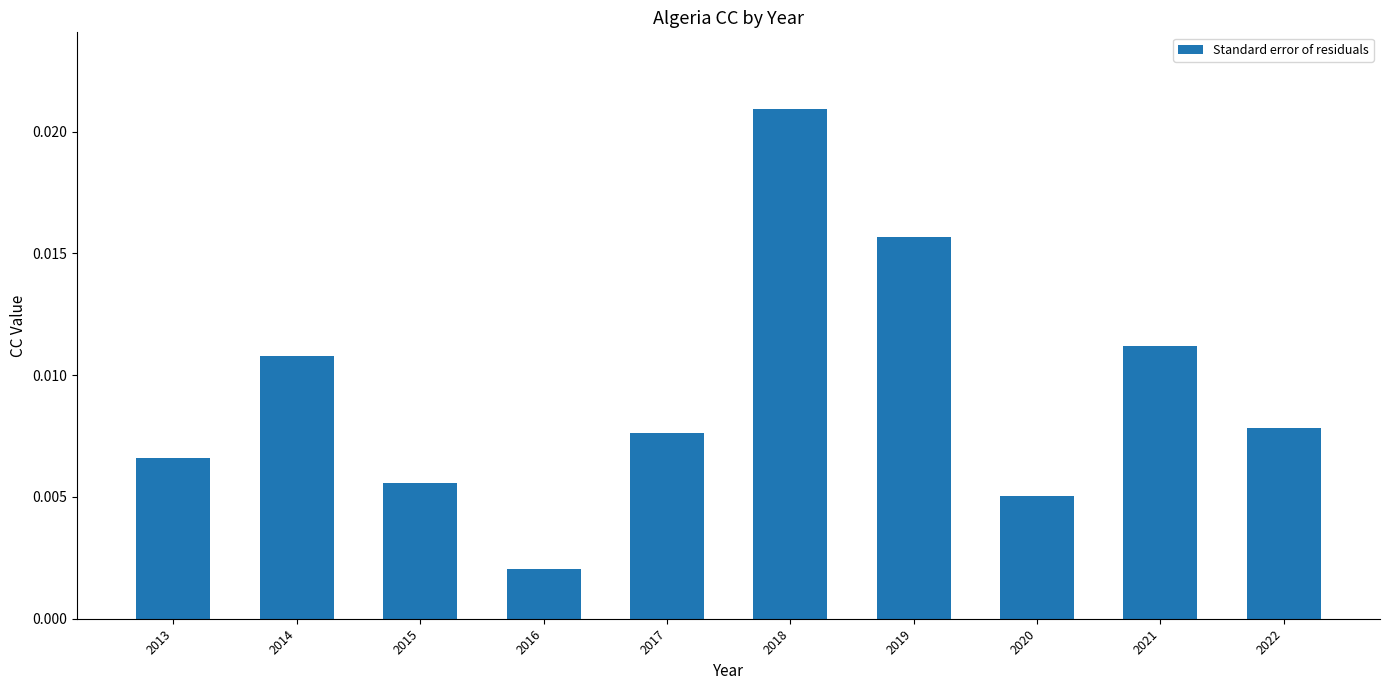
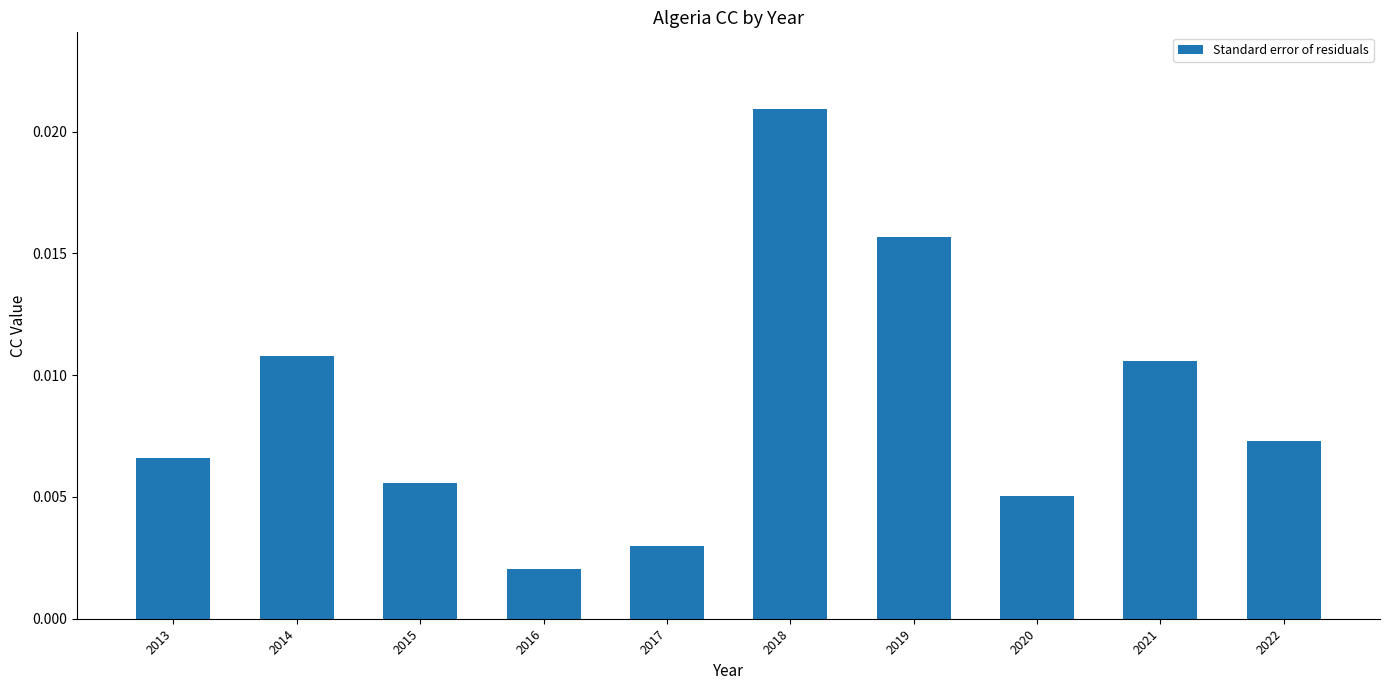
  {
    "2013": 0.0066,
    "2014": 0.0108,
    "2015": 0.0056,
    "2016": 0.0021,
-   "2017": 0.0076,
+   "2017": 0.0030,
    "2018": 0.0209,
    "2019": 0.0157,
    "2020": 0.0050,
-   "2021": 0.0112,
-   "2022": 0.0078
+   "2021": 0.0106,
+   "2022": 0.0073
  }
